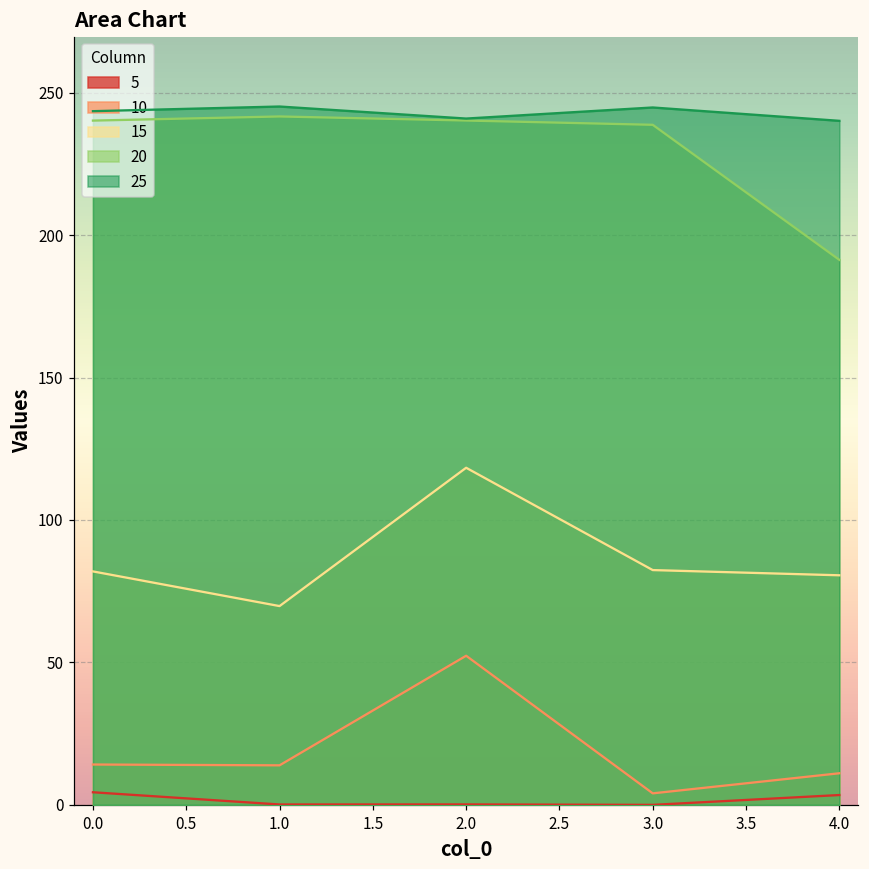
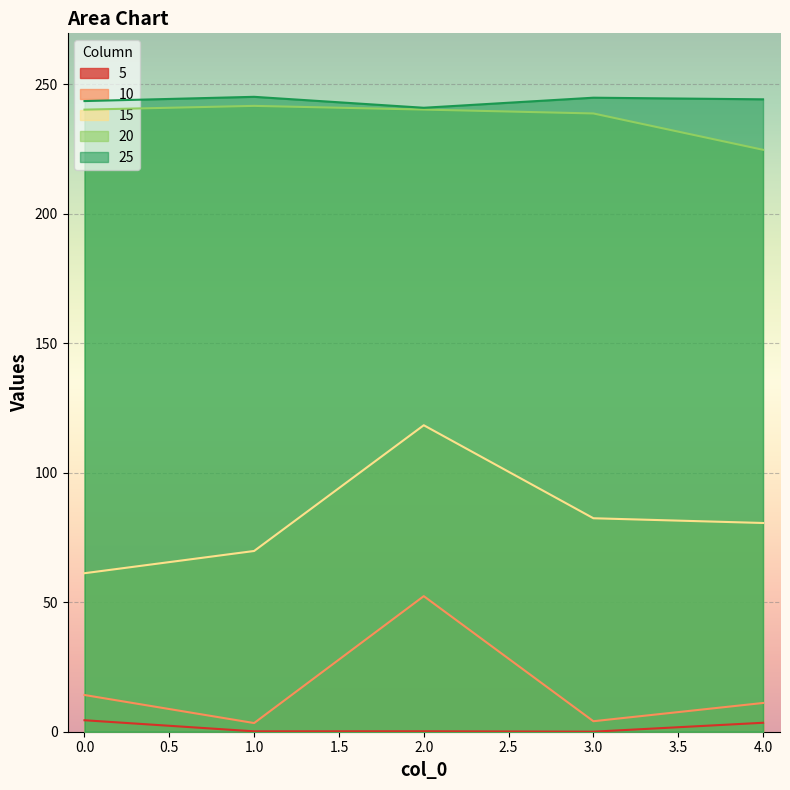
  {
    "5": {
      "0.0": 4,
      "1.0": 0,
      "2.0": 0,
      "3.0": 0,
      "4.0": 3
    },
    "10": {
      "0.0": 14,
-     "1.0": 14,
+     "1.0": 3,
      "2.0": 52,
      "3.0": 4,
      "4.0": 11
    },
    "15": {
-     "0.0": 82,
+     "0.0": 61,
      "1.0": 70,
      "2.0": 118,
      "3.0": 82,
      "4.0": 81
    },
    "20": {
      "1.0": 242,
      "3.0": 239,
-     "4.0": 191
+     "4.0": 225
    },
    "25": {
      "1.0": 245,
      "3.0": 245,
-     "4.0": 240
+     "4.0": 244
    }
  }
